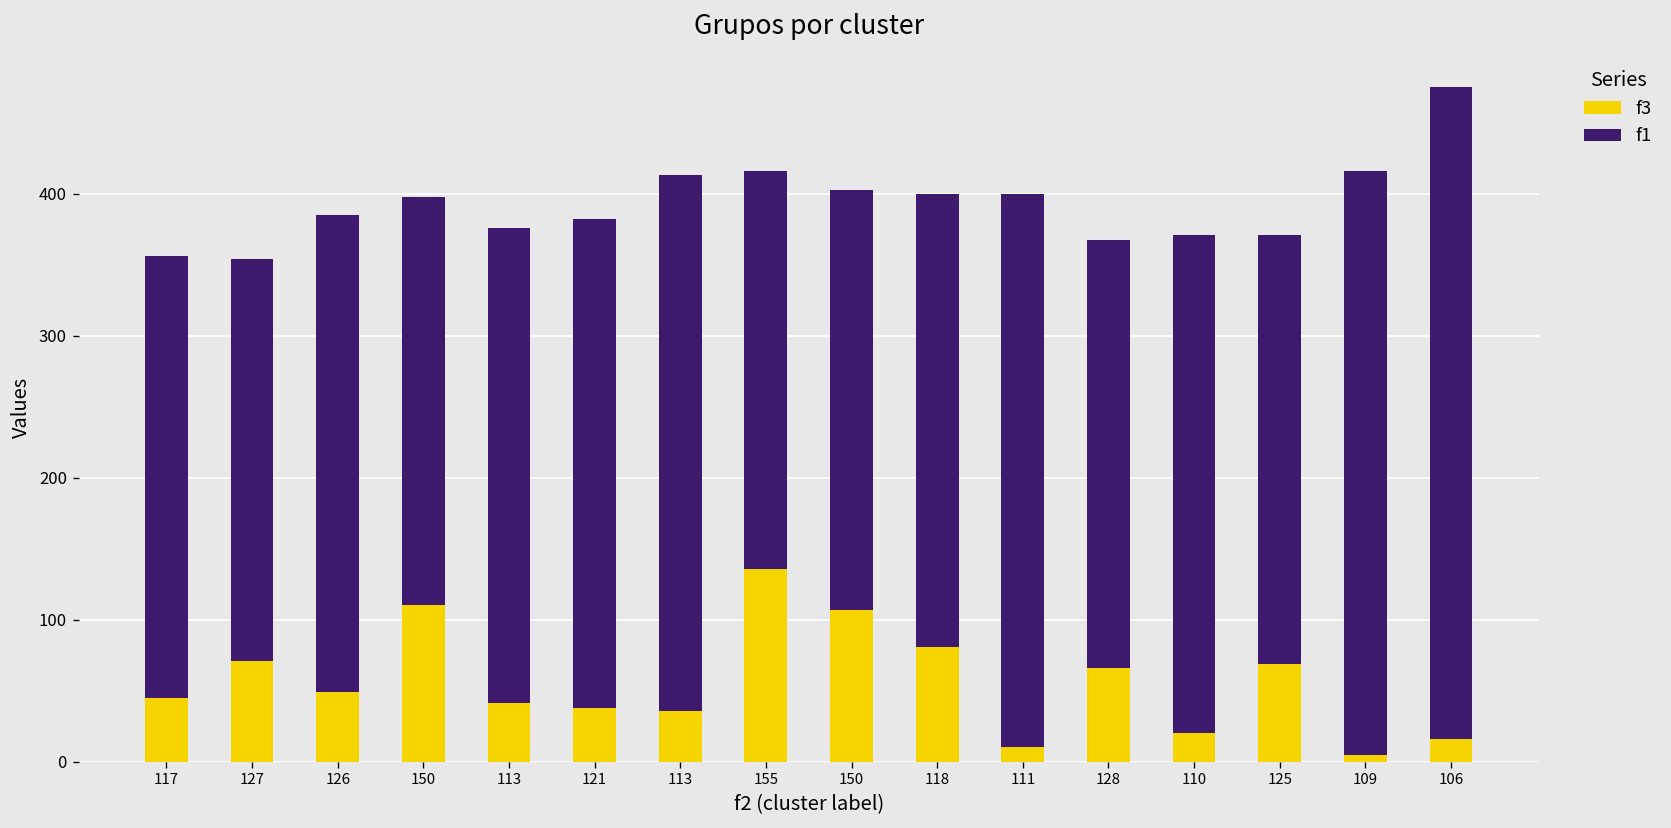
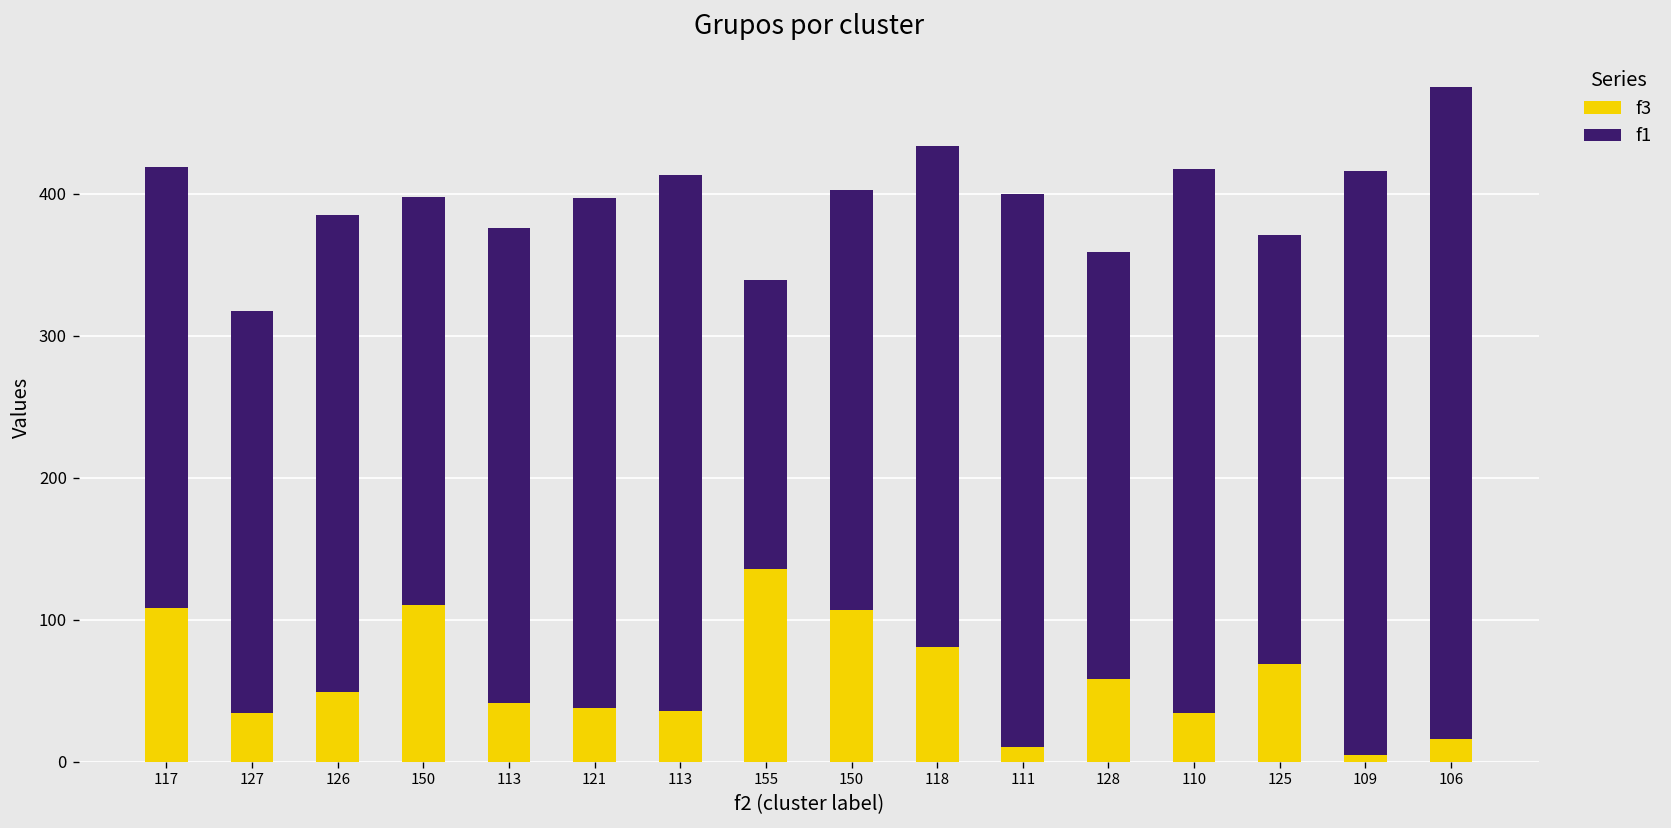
  {
    "f3": {
-     "117": 45,
-     "127": 71,
+     "117": 108,
+     "127": 34,
      "126": 49,
      "121": 38,
      "155": 136,
      "118": 81,
      "111": 10,
-     "128": 66,
-     "110": 20,
+     "128": 58,
+     "110": 34,
      "125": 69,
      "109": 5,
      "106": 16
    },
    "f1": {
      "117": 311,
      "127": 283,
      "126": 336,
-     "121": 344,
-     "155": 280,
-     "118": 319,
+     "121": 359,
+     "155": 203,
+     "118": 353,
      "111": 390,
      "128": 301,
-     "110": 351,
+     "110": 383,
      "125": 302,
      "109": 411,
      "106": 459
    }
  }
